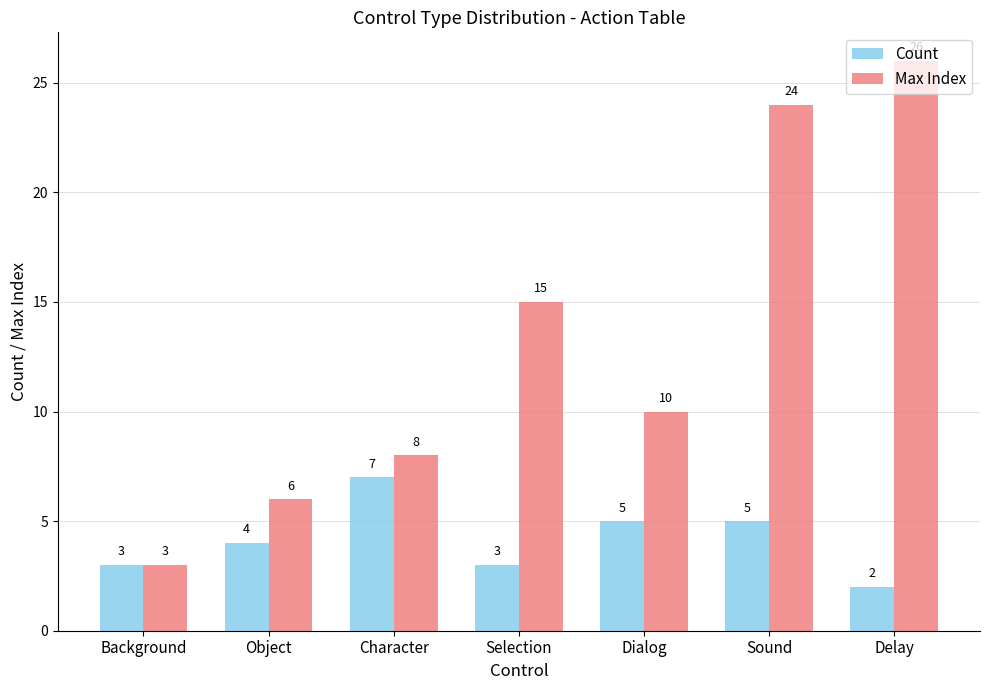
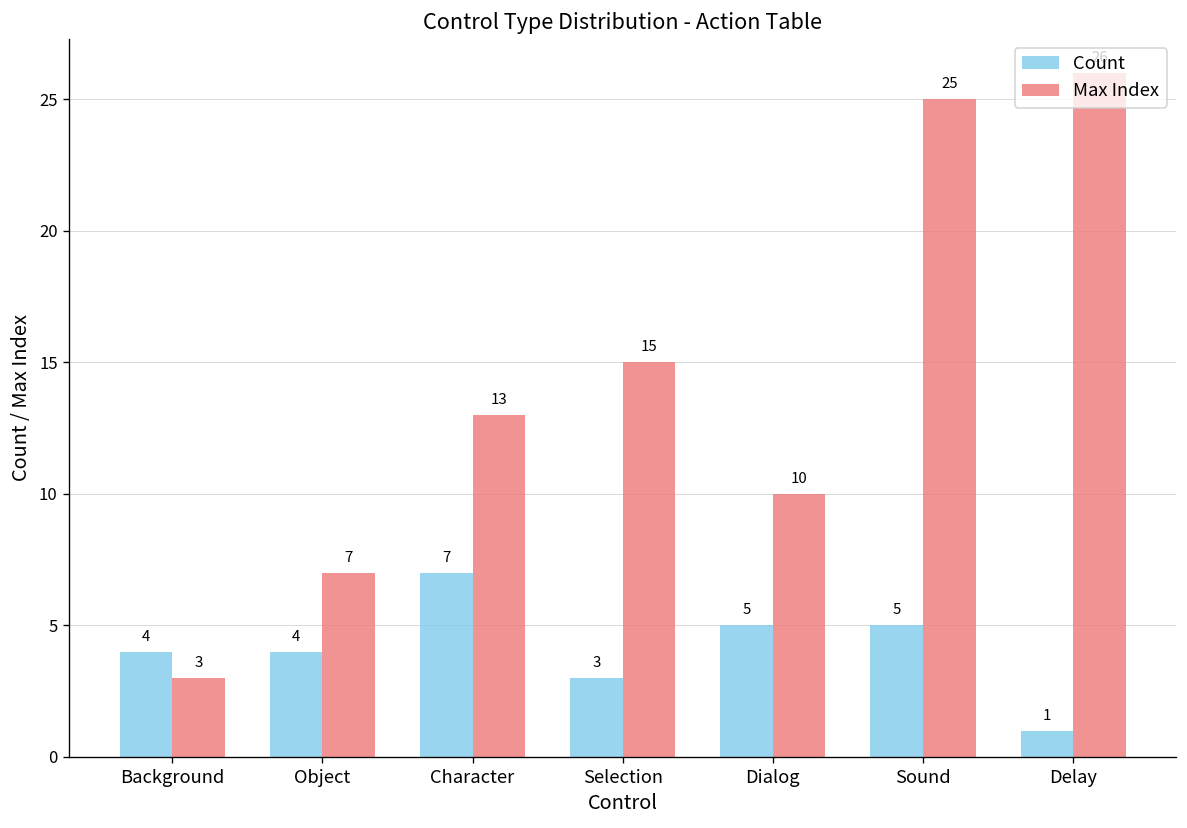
  {
    "Count": {
-     "Background": 3,
+     "Background": 4,
      "Object": 4,
      "Character": 7,
      "Selection": 3,
      "Dialog": 5,
      "Sound": 5,
-     "Delay": 2
+     "Delay": 1
    },
    "Max Index": {
      "Background": 3,
-     "Object": 6,
-     "Character": 8,
+     "Object": 7,
+     "Character": 13,
      "Selection": 15,
      "Dialog": 10,
-     "Sound": 24
+     "Sound": 25
    }
  }
